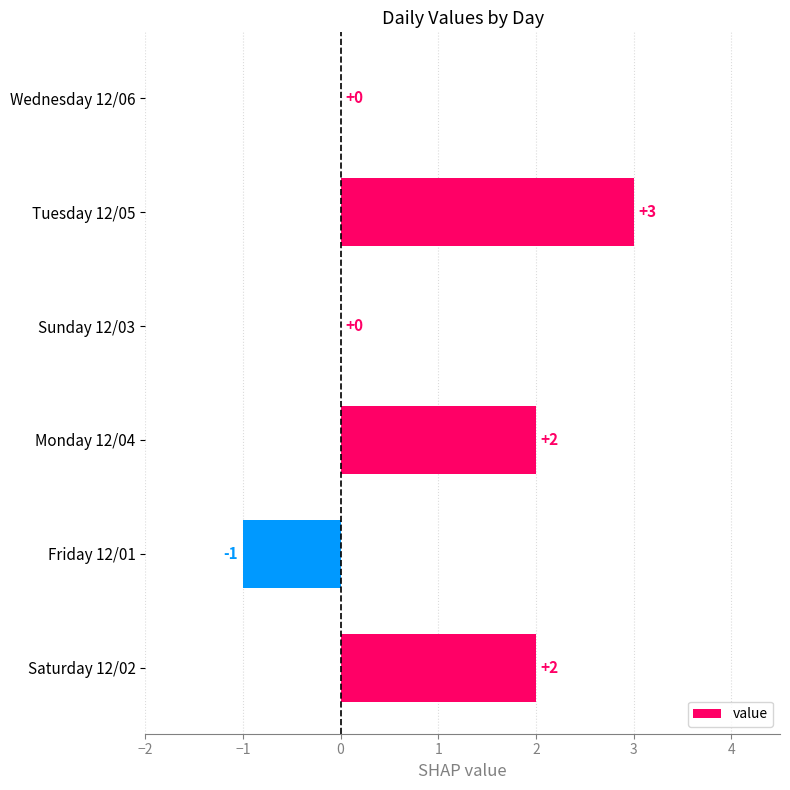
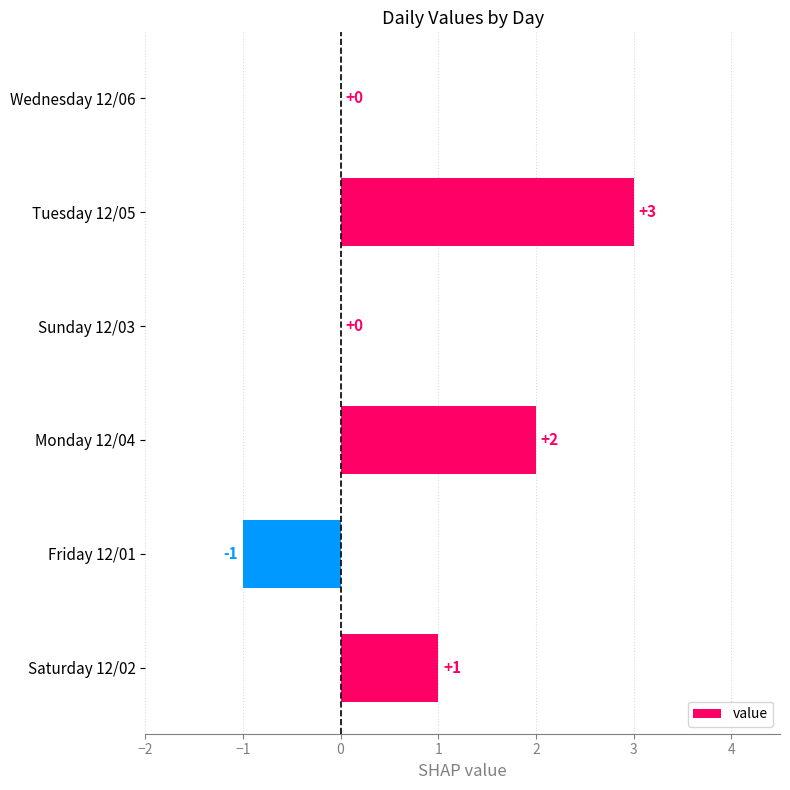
  {
    "Wednesday 12/06": "+0",
    "Tuesday 12/05": "+3",
    "Sunday 12/03": "+0",
    "Monday 12/04": "+2",
    "Friday 12/01": "-1",
-   "Saturday 12/02": "+2"
+   "Saturday 12/02": "+1"
  }
